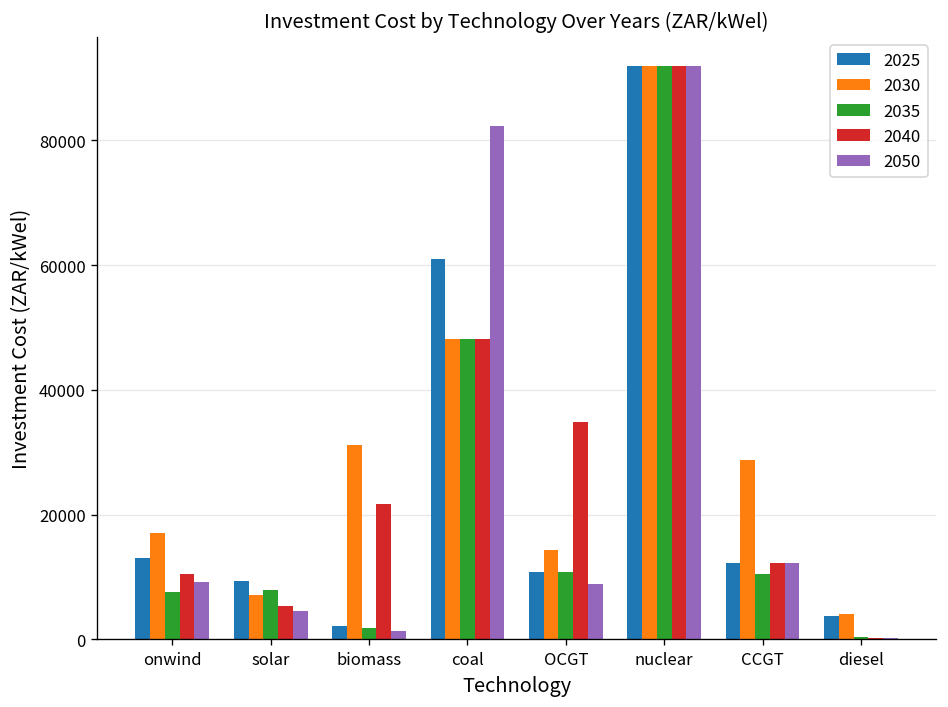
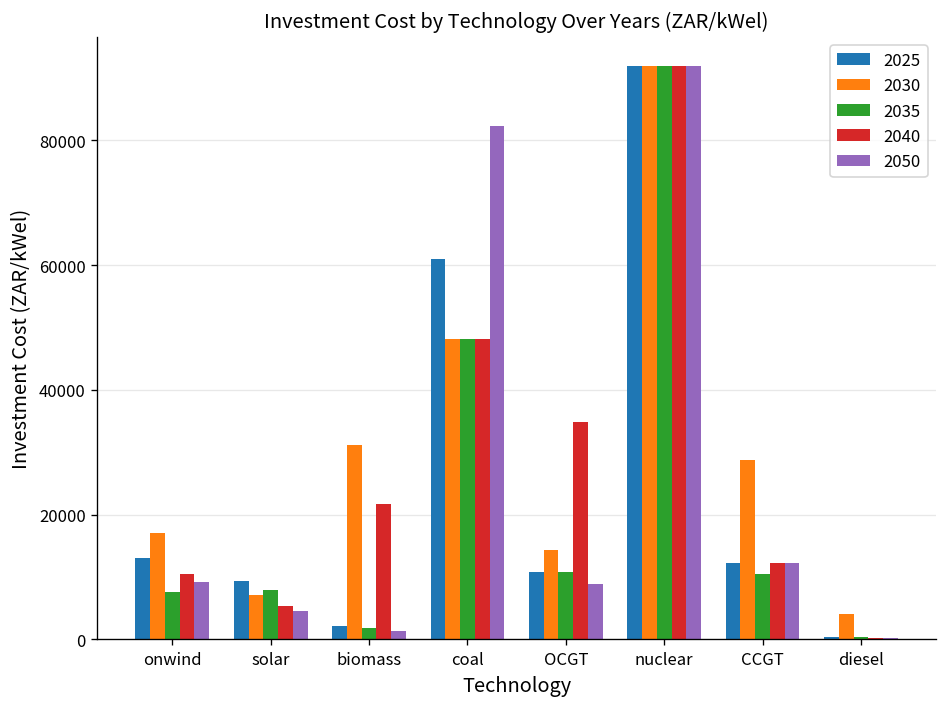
  {
    "2025": {
      "onwind": 13000,
      "solar": 9000,
      "biomass": 2000,
      "coal": 61000,
      "OCGT": 11000,
      "nuclear": 92000,
      "CCGT": 12000,
-     "diesel": 4000
+     "diesel": 0
    },
    "2030": {
      "onwind": 17000,
      "solar": 7000,
      "biomass": 31000,
      "coal": 48000,
      "OCGT": 14000,
      "nuclear": 92000,
      "CCGT": 29000,
      "diesel": 4000
    },
    "2035": {
      "onwind": 8000,
      "solar": 8000,
      "biomass": 2000,
      "coal": 48000,
      "OCGT": 11000,
      "nuclear": 92000,
      "CCGT": 10000
    },
    "2040": {
      "onwind": 11000,
      "solar": 5000,
      "biomass": 22000,
      "coal": 48000,
      "OCGT": 35000,
      "nuclear": 92000,
      "CCGT": 12000
    },
    "2050": {
      "onwind": 9000,
      "solar": 5000,
      "biomass": 1000,
      "coal": 82000,
      "OCGT": 9000,
      "nuclear": 92000,
      "CCGT": 12000
    }
  }
